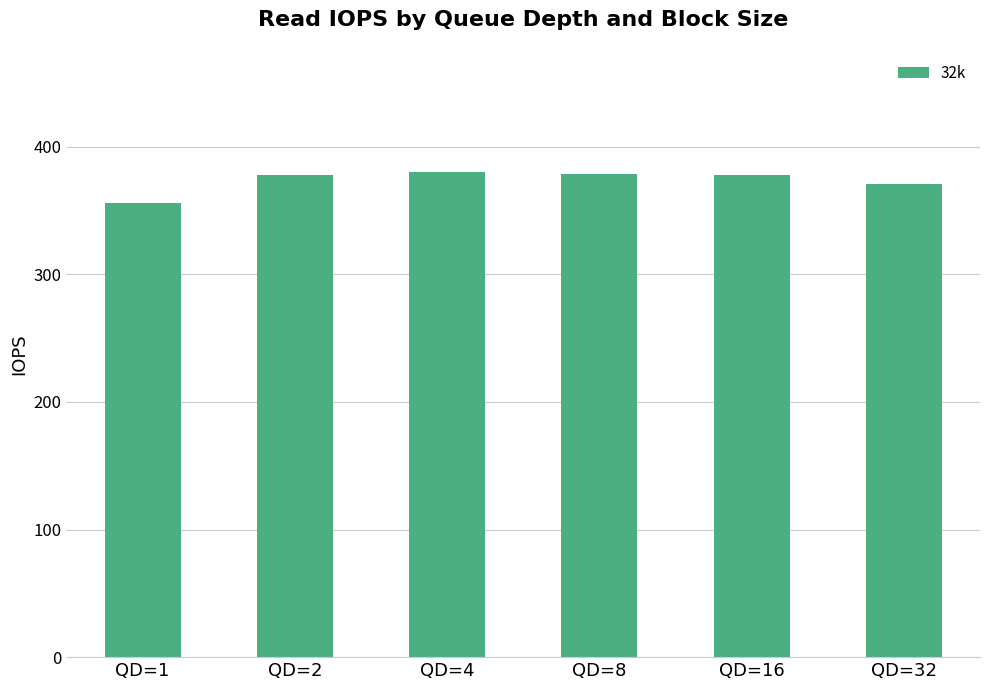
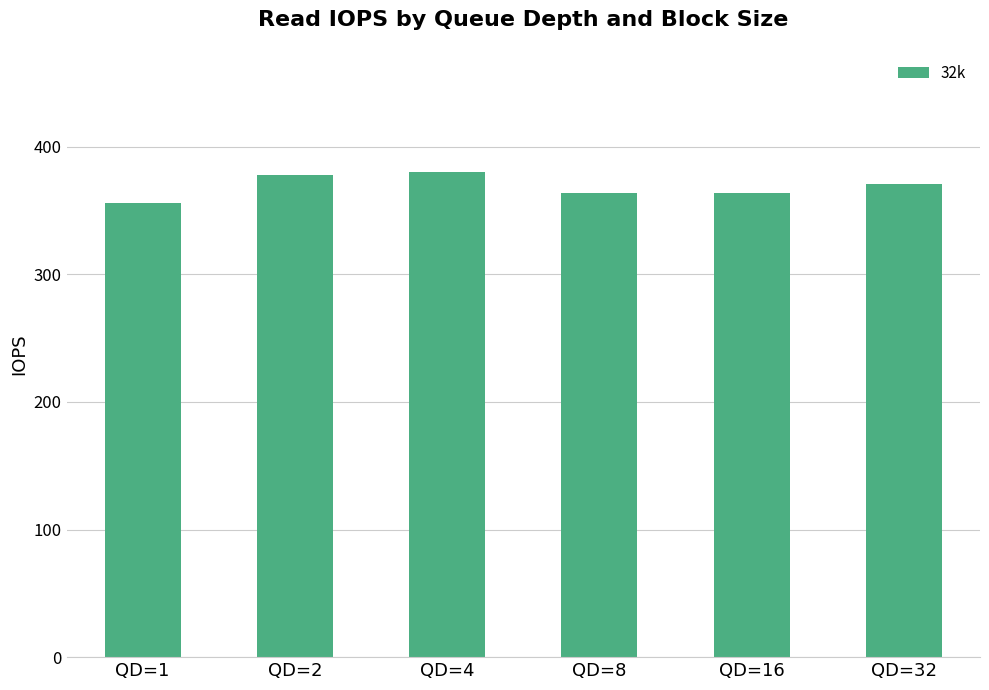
  {
    "QD=1": 356,
    "QD=2": 378,
    "QD=4": 380,
-   "QD=8": 379,
-   "QD=16": 378,
+   "QD=8": 364,
+   "QD=16": 364,
    "QD=32": 371
  }
